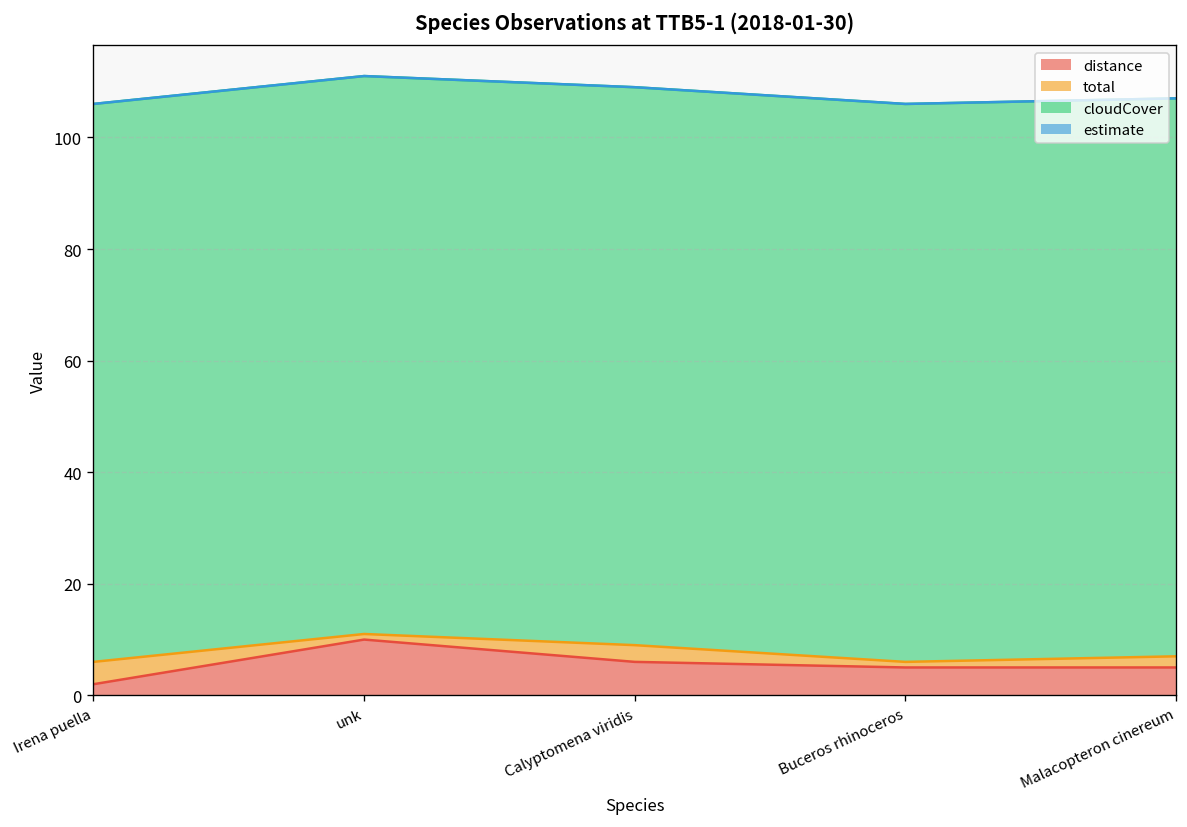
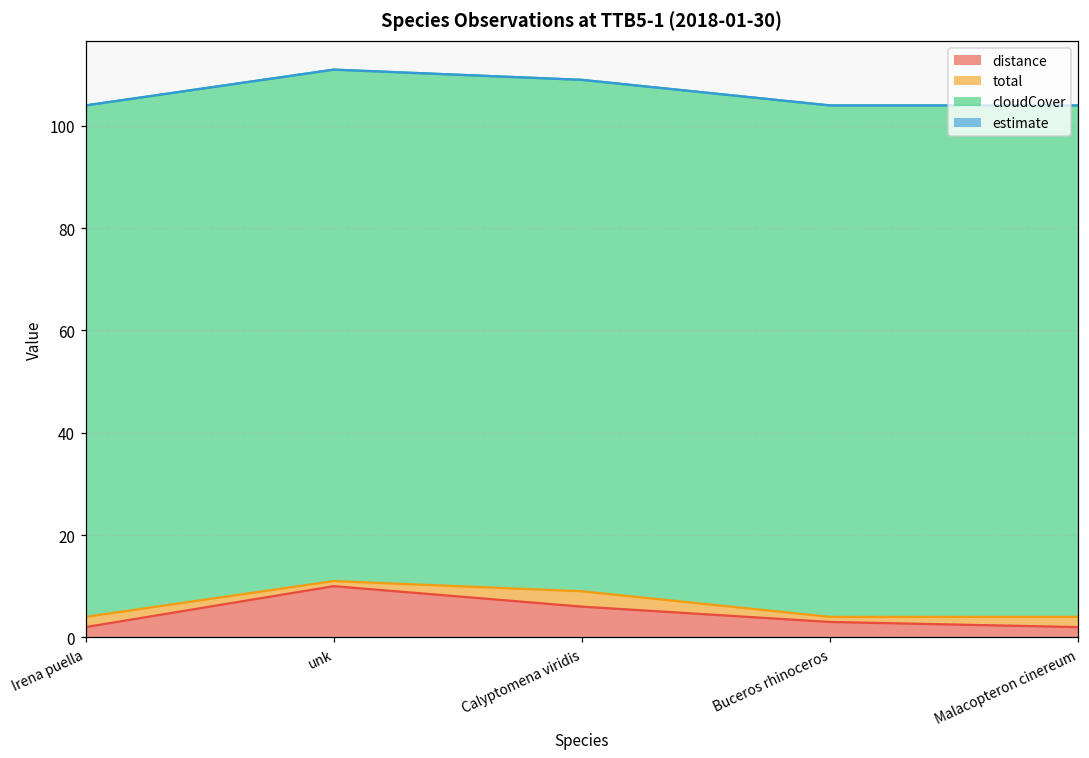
  {
    "distance": {
      "Irena puella": 2,
      "unk": 10,
      "Calyptomena viridis": 6,
-     "Buceros rhinoceros": 5,
-     "Malacopteron cinereum": 5
+     "Buceros rhinoceros": 3,
+     "Malacopteron cinereum": 2
    },
    "total": {
-     "Irena puella": 4,
+     "Irena puella": 2,
      "unk": 1,
      "Calyptomena viridis": 3,
      "Buceros rhinoceros": 1,
      "Malacopteron cinereum": 2
    }
  }
